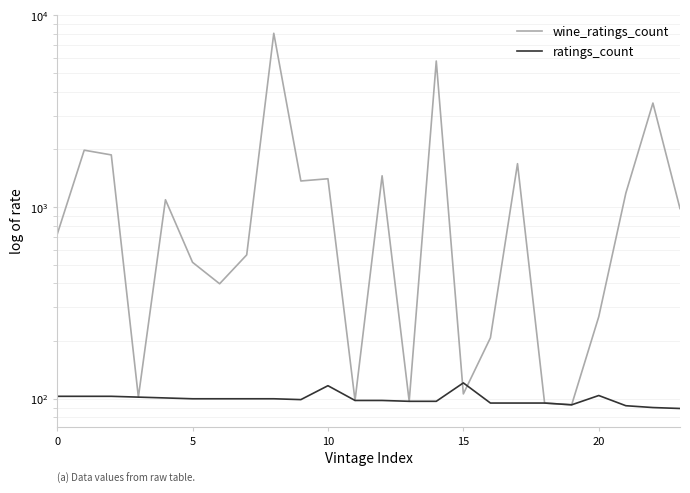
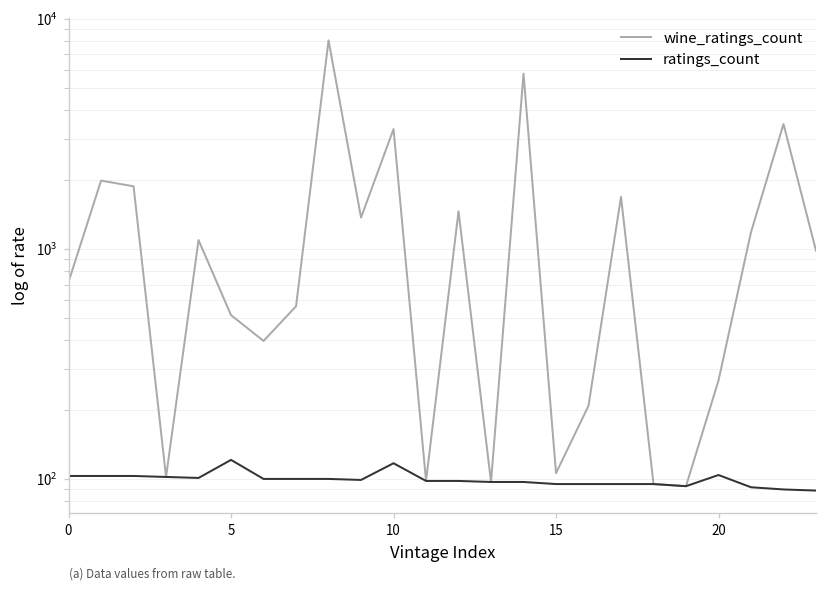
  {
    "wine_ratings_count": {
      "0": 720,
      "5": 520,
-     "10": 1400,
+     "10": 3300,
      "15": 110,
      "20": 270
    },
    "ratings_count": {
      "0": 100,
-     "5": 100,
+     "5": 120,
      "10": 120,
-     "15": 120,
+     "15": 100,
      "20": 100
    }
  }
